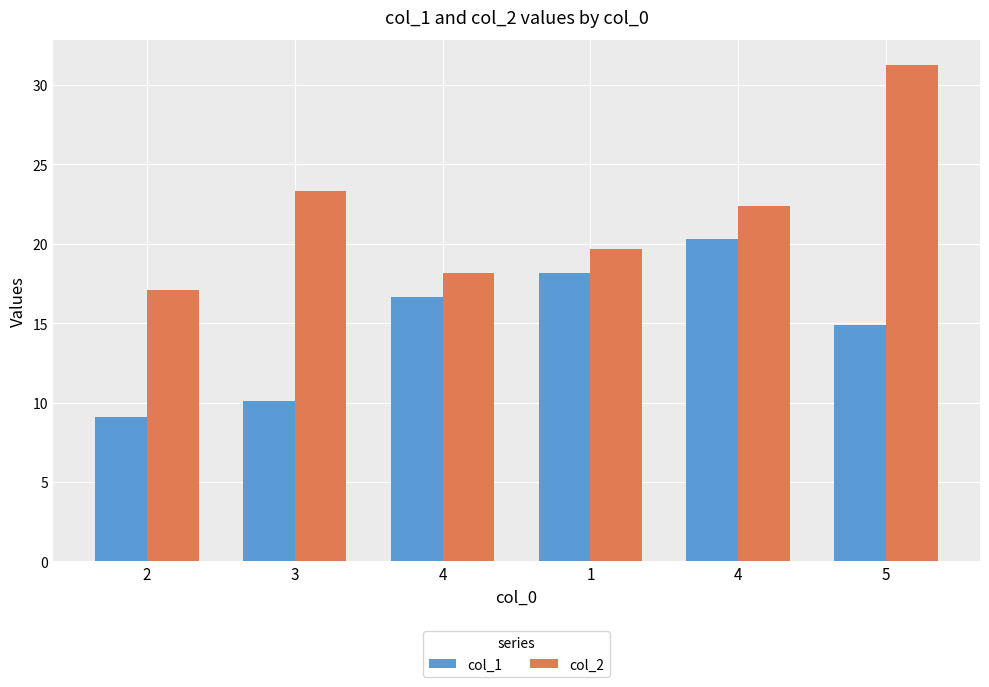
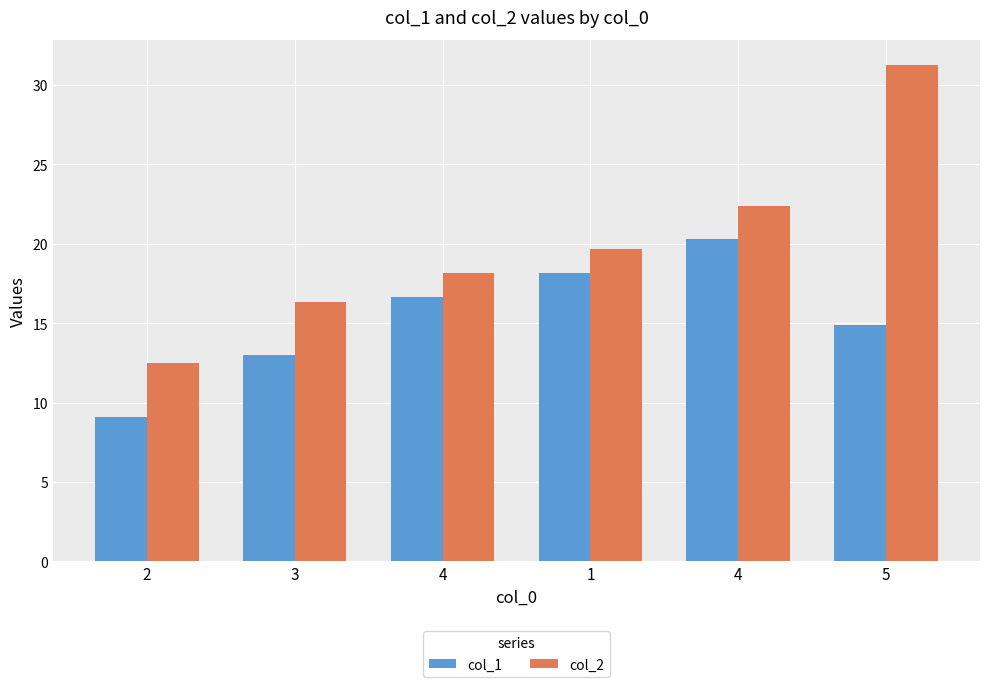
  {
    "col_1": {
      "2": 9.1,
-     "3": 10.1,
+     "3": 13.0,
      "1": 18.2,
      "5": 14.9
    },
    "col_2": {
-     "2": 17.1,
-     "3": 23.3,
+     "2": 12.5,
+     "3": 16.3,
      "1": 19.7,
      "5": 31.3
    }
  }
